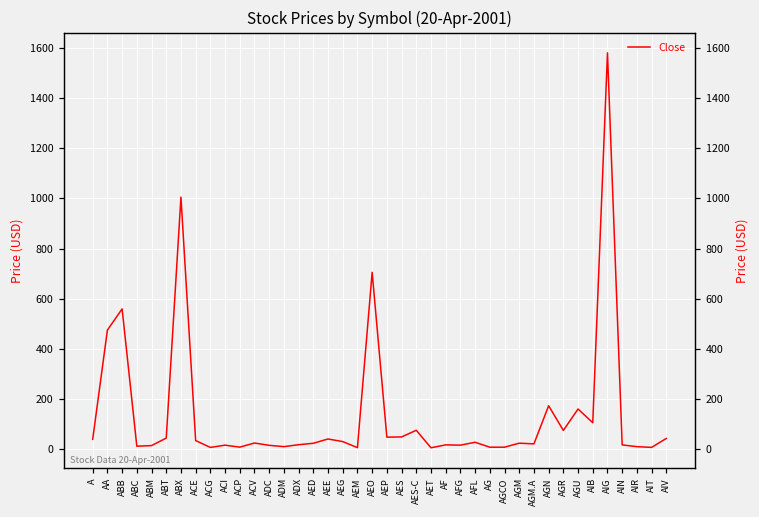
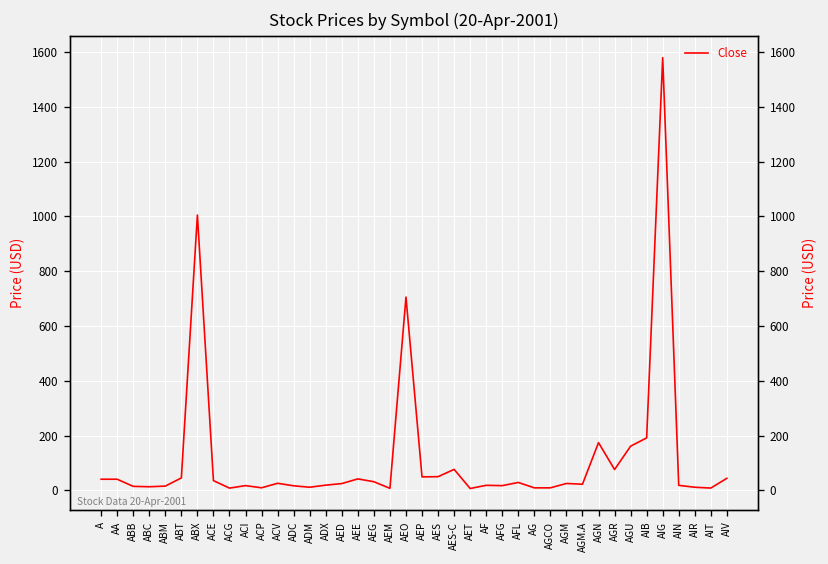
  {
    "A": 40,
-   "AA": 480,
-   "ABB": 560,
+   "AA": 40,
+   "ABB": 10,
    "ABT": 50,
    "ABX": 1010,
    "ACE": 40,
    "ACG": 10,
    "ACI": 20,
    "ACP": 10,
    "ACV": 30,
    "ADC": 20,
    "ADM": 10,
    "ADX": 20,
    "AED": 20,
    "AEE": 40,
    "AEG": 30,
    "AEM": 10,
    "AEO": 710,
    "AEP": 50,
    "AES": 50,
    "AES-C": 80,
    "AET": 10,
    "AF": 20,
    "AFG": 20,
    "AFL": 30,
    "AG": 10,
    "AGCO": 10,
    "AGM": 20,
    "AGM.A": 20,
    "AGN": 170,
    "AGR": 80,
    "AGU": 160,
-   "AIB": 110,
+   "AIB": 190,
    "AIG": 1580,
    "AIN": 20,
    "AIR": 10,
    "AIT": 10,
    "AIV": 40
  }
